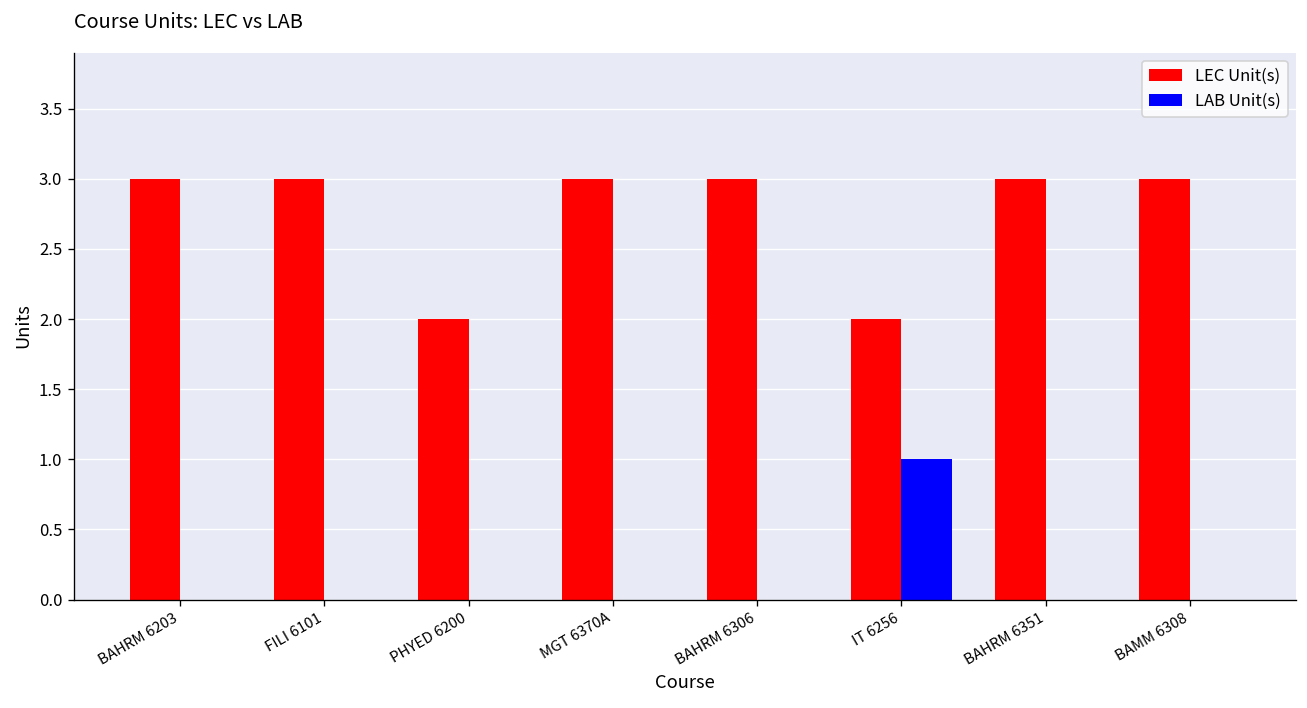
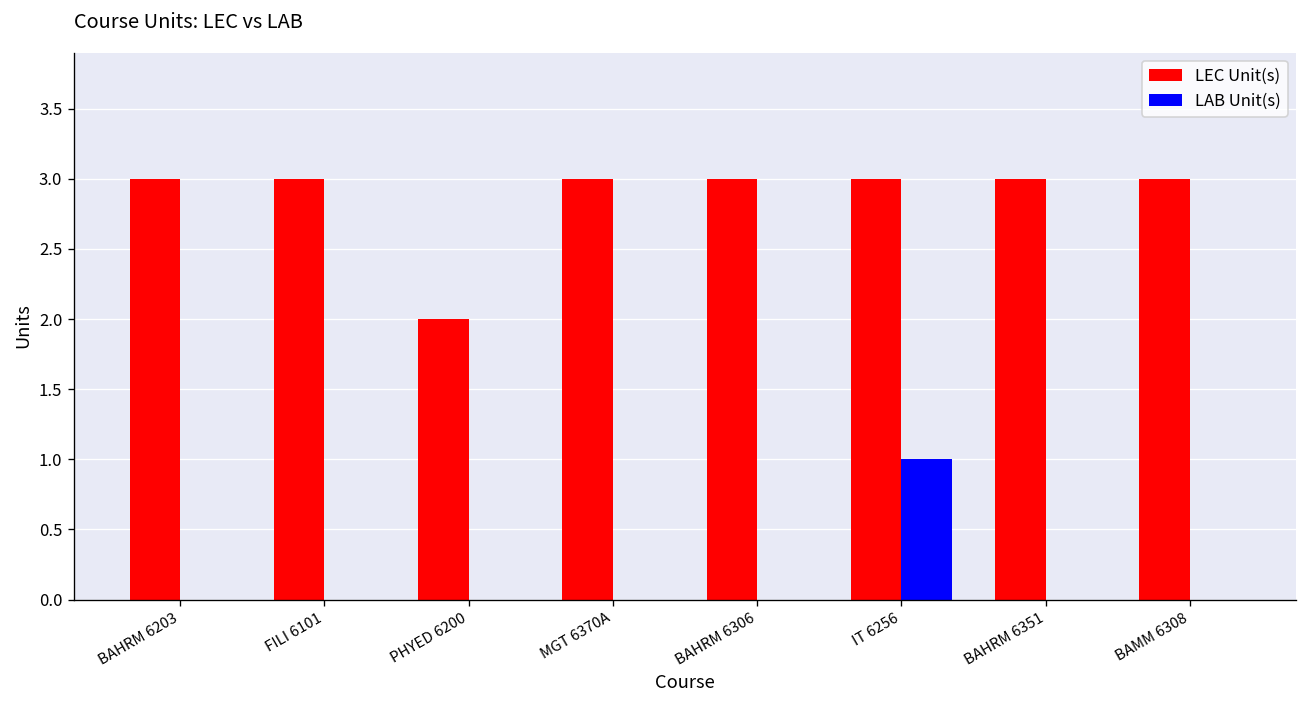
  {
    "LEC Unit(s)": {
      "BAHRM 6203": 3,
      "FILI 6101": 3,
      "PHYED 6200": 2,
      "MGT 6370A": 3,
      "BAHRM 6306": 3,
-     "IT 6256": 2,
+     "IT 6256": 3,
      "BAHRM 6351": 3,
      "BAMM 6308": 3
    },
    "LAB Unit(s)": {
      "BAHRM 6203": 0,
      "FILI 6101": 0,
      "PHYED 6200": 0,
      "MGT 6370A": 0,
      "BAHRM 6306": 0,
      "IT 6256": 1,
      "BAHRM 6351": 0,
      "BAMM 6308": 0
    }
  }
